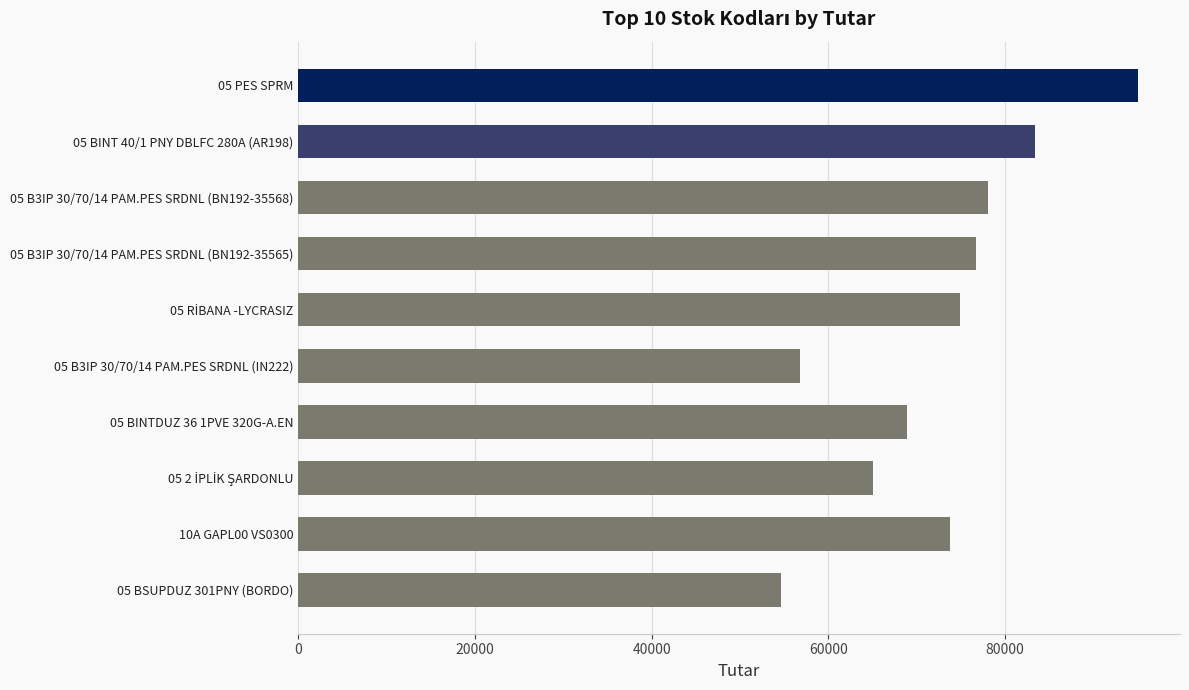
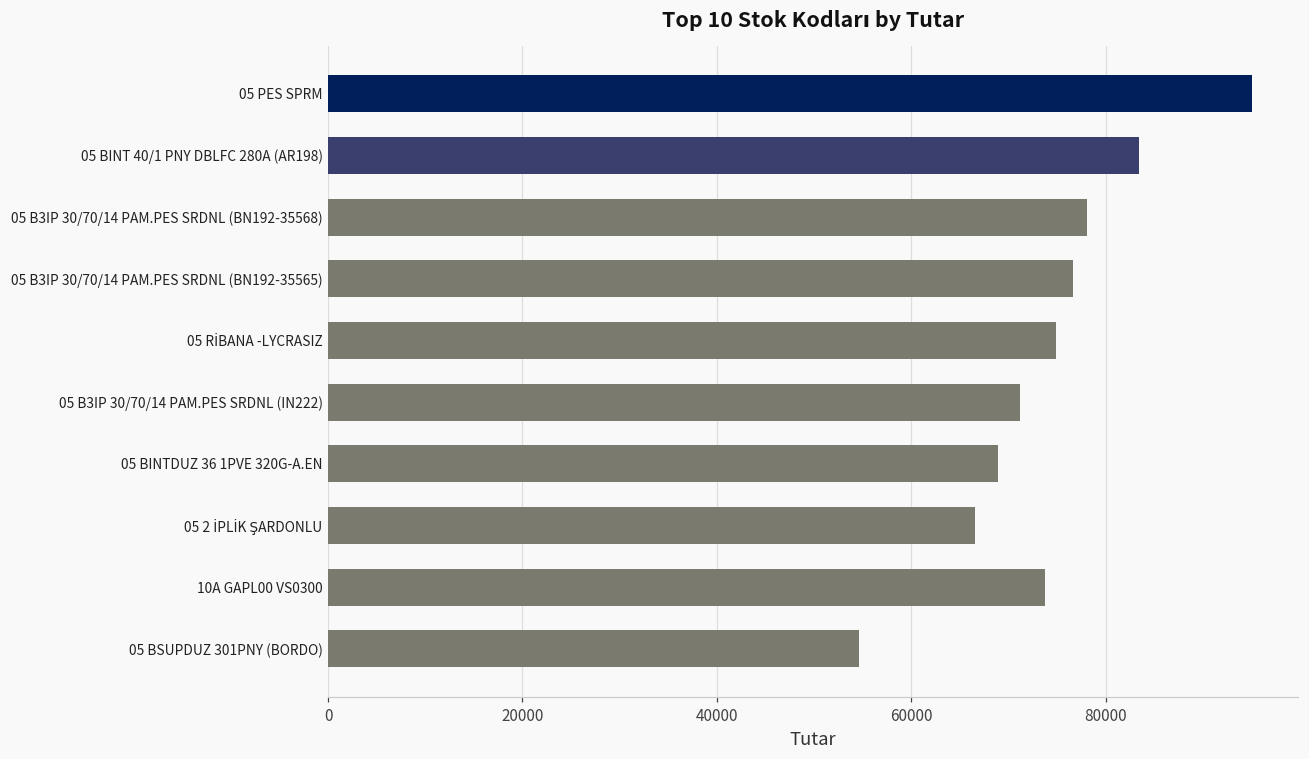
  {
    "05 PES SPRM": 95000,
    "05 BINT 40/1 PNY DBLFC 280A (AR198)": 83000,
    "05 B3IP 30/70/14 PAM.PES SRDNL (BN192-35568)": 78000,
    "05 B3IP 30/70/14 PAM.PES SRDNL (BN192-35565)": 77000,
    "05 RİBANA -LYCRASIZ": 75000,
-   "05 B3IP 30/70/14 PAM.PES SRDNL (IN222)": 57000,
+   "05 B3IP 30/70/14 PAM.PES SRDNL (IN222)": 71000,
    "05 BINTDUZ 36 1PVE 320G-A.EN": 69000,
-   "05 2 İPLİK ŞARDONLU": 65000,
+   "05 2 İPLİK ŞARDONLU": 67000,
    "10A GAPL00 VS0300": 74000,
    "05 BSUPDUZ 301PNY (BORDO)": 55000
  }
